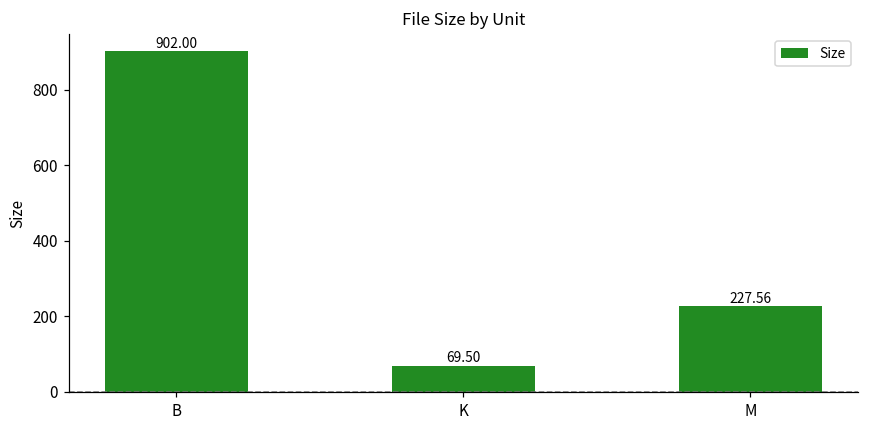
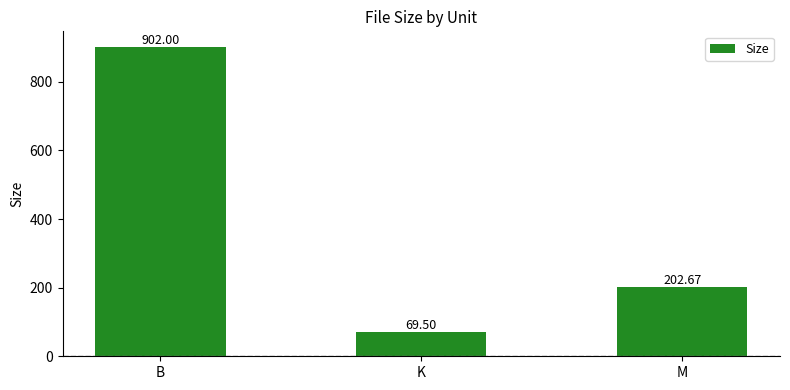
  {
    "B": 902.00,
    "K": 69.50,
-   "M": 227.56
+   "M": 202.67
  }
